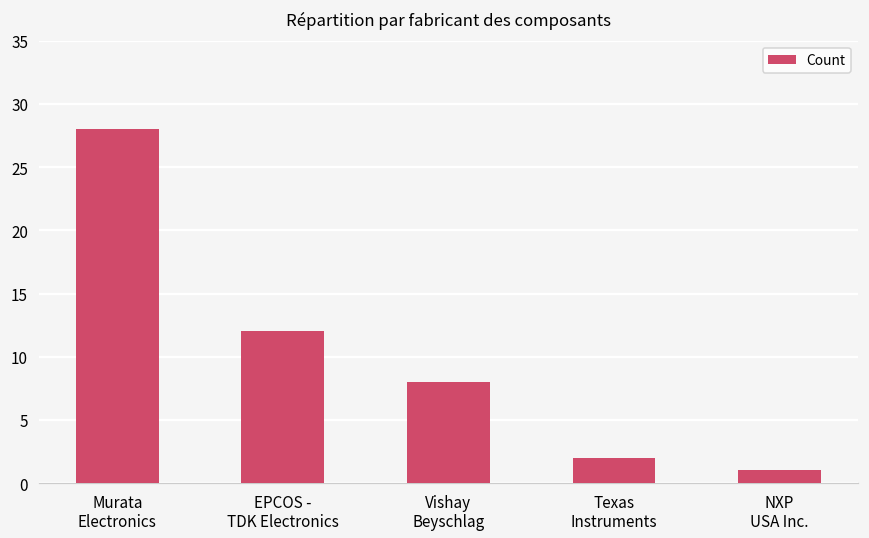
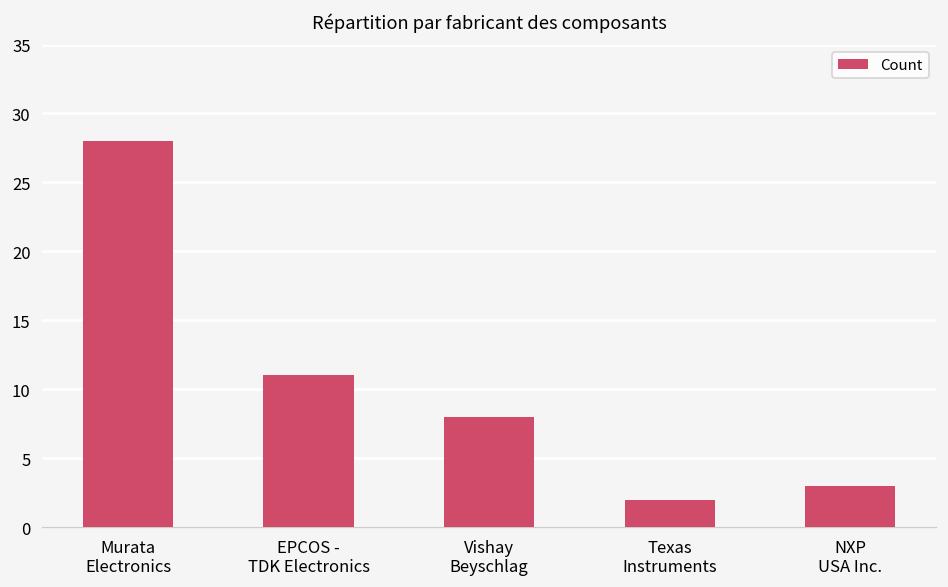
  {
    "Murata Electronics": 28,
-   "EPCOS - TDK Electronics": 12,
+   "EPCOS - TDK Electronics": 11,
    "Vishay Beyschlag": 8,
    "Texas Instruments": 2,
-   "NXP USA Inc.": 1
+   "NXP USA Inc.": 3
  }
